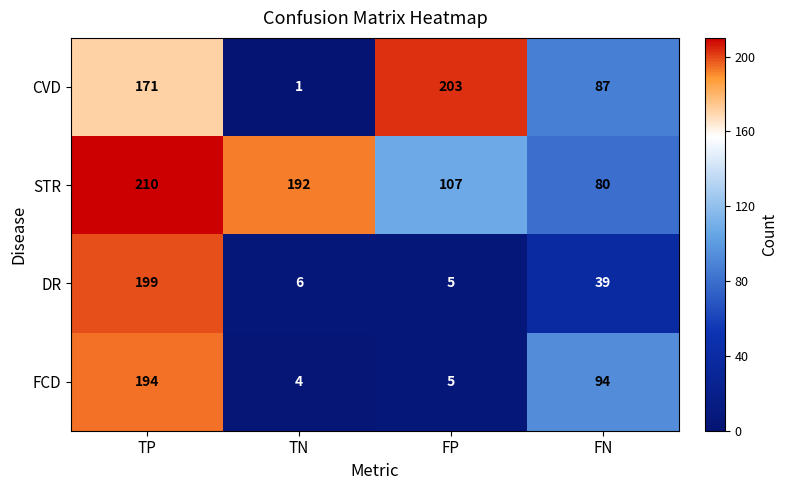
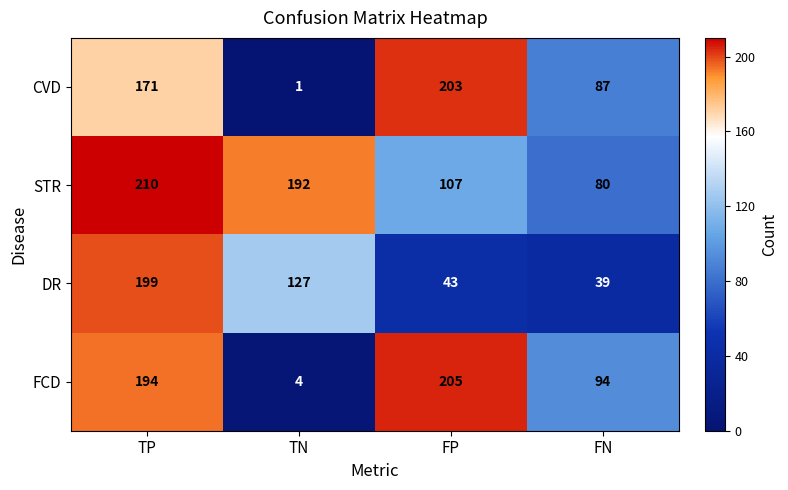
  {
    "CVD": {
      "TP": 171,
      "TN": 1,
      "FP": 203,
      "FN": 87
    },
    "STR": {
      "TP": 210,
      "TN": 192,
      "FP": 107,
      "FN": 80
    },
    "DR": {
      "TP": 199,
-     "TN": 6,
-     "FP": 5,
+     "TN": 127,
+     "FP": 43,
      "FN": 39
    },
    "FCD": {
      "TP": 194,
      "TN": 4,
-     "FP": 5,
+     "FP": 205,
      "FN": 94
    }
  }
